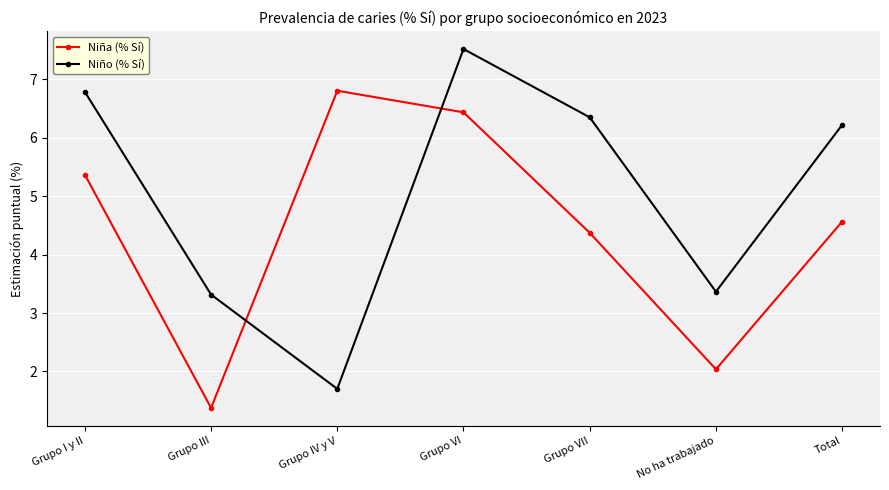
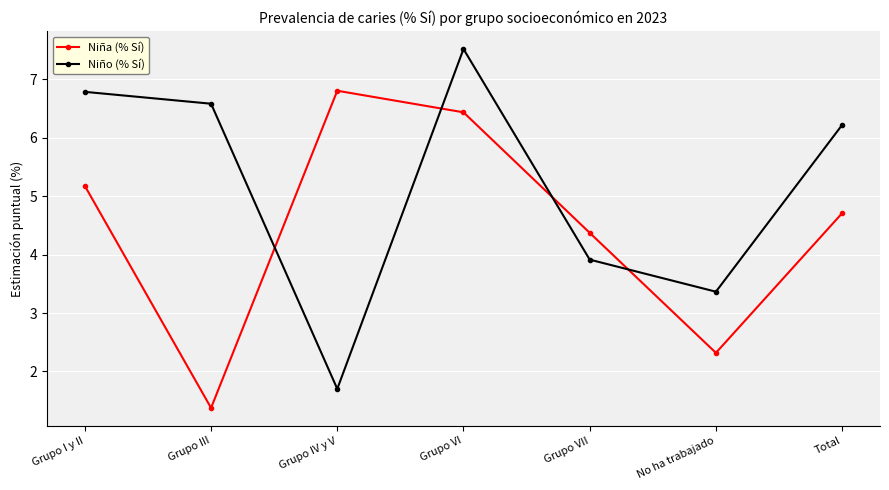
  {
    "Niña (% Sí)": {
-     "Grupo I y II": 5.4,
+     "Grupo I y II": 5.2,
      "Grupo III": 1.4,
      "Grupo IV y V": 6.8,
      "Grupo VI": 6.4,
      "Grupo VII": 4.4,
-     "No ha trabajado": 2.0,
-     "Total": 4.6
+     "No ha trabajado": 2.3,
+     "Total": 4.7
    },
    "Niño (% Sí)": {
      "Grupo I y II": 6.8,
-     "Grupo III": 3.3,
+     "Grupo III": 6.6,
      "Grupo IV y V": 1.7,
      "Grupo VI": 7.5,
-     "Grupo VII": 6.3,
+     "Grupo VII": 3.9,
      "No ha trabajado": 3.4,
      "Total": 6.2
    }
  }
